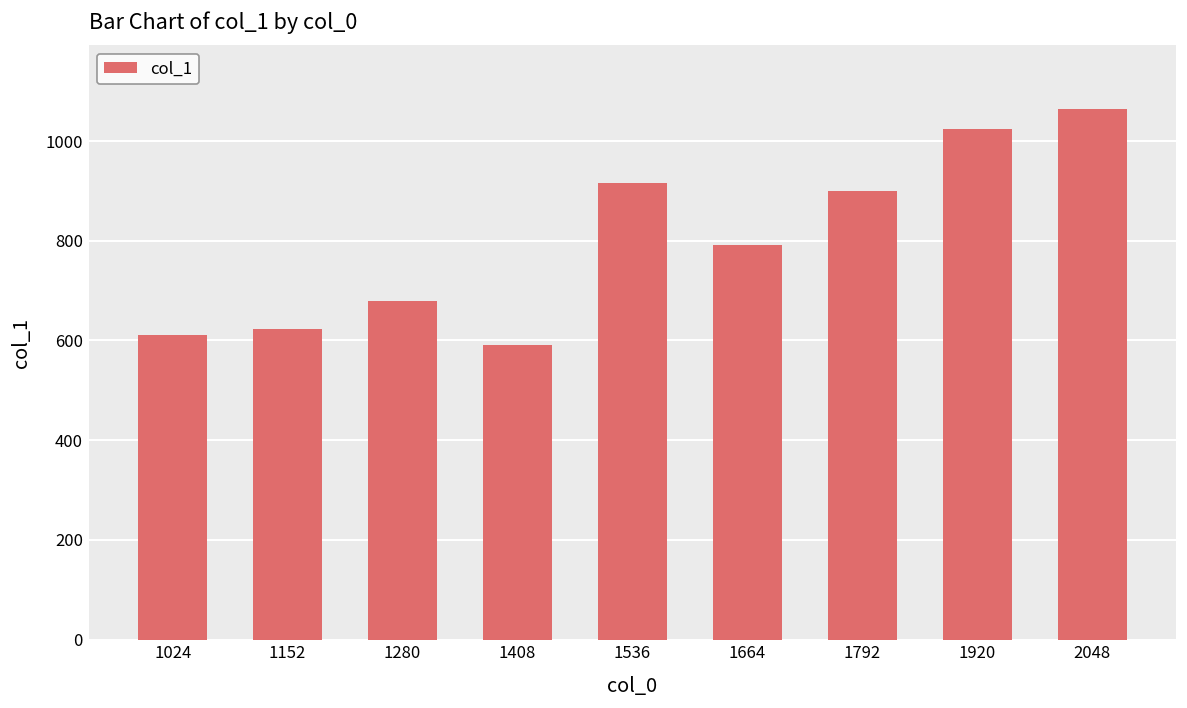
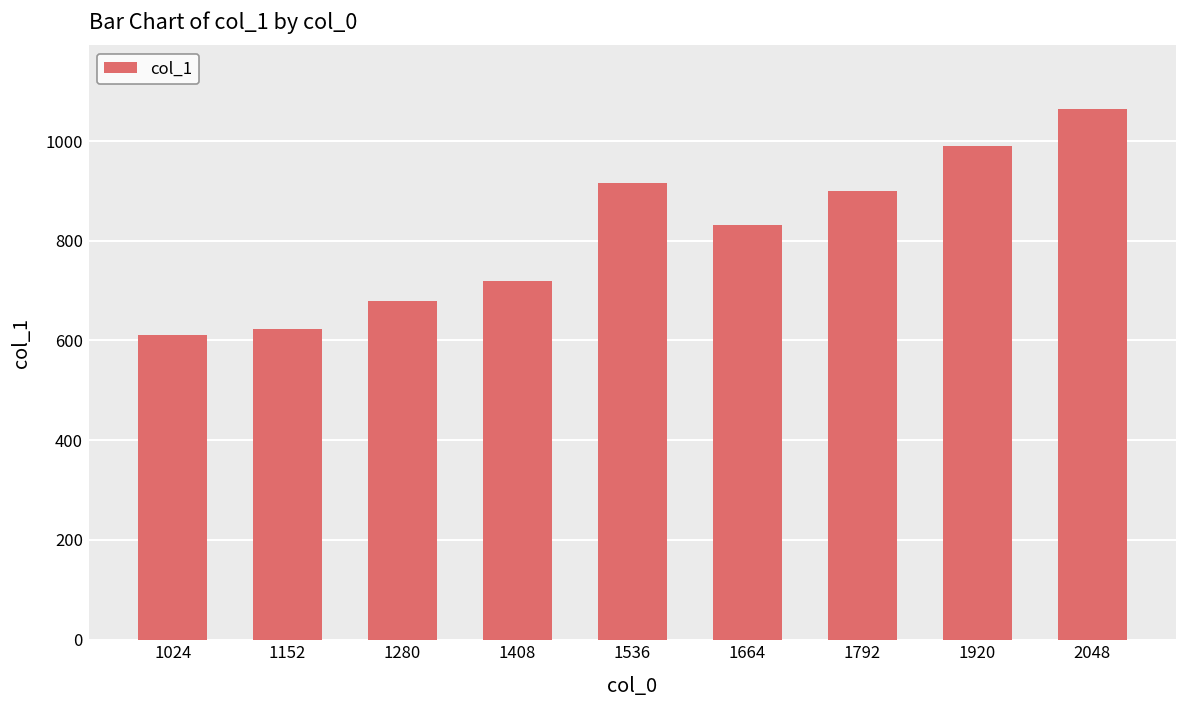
  {
    "1024": 610,
    "1152": 620,
    "1280": 680,
-   "1408": 590,
+   "1408": 720,
    "1536": 920,
-   "1664": 790,
+   "1664": 830,
    "1792": 900,
-   "1920": 1020,
+   "1920": 990,
    "2048": 1060
  }
